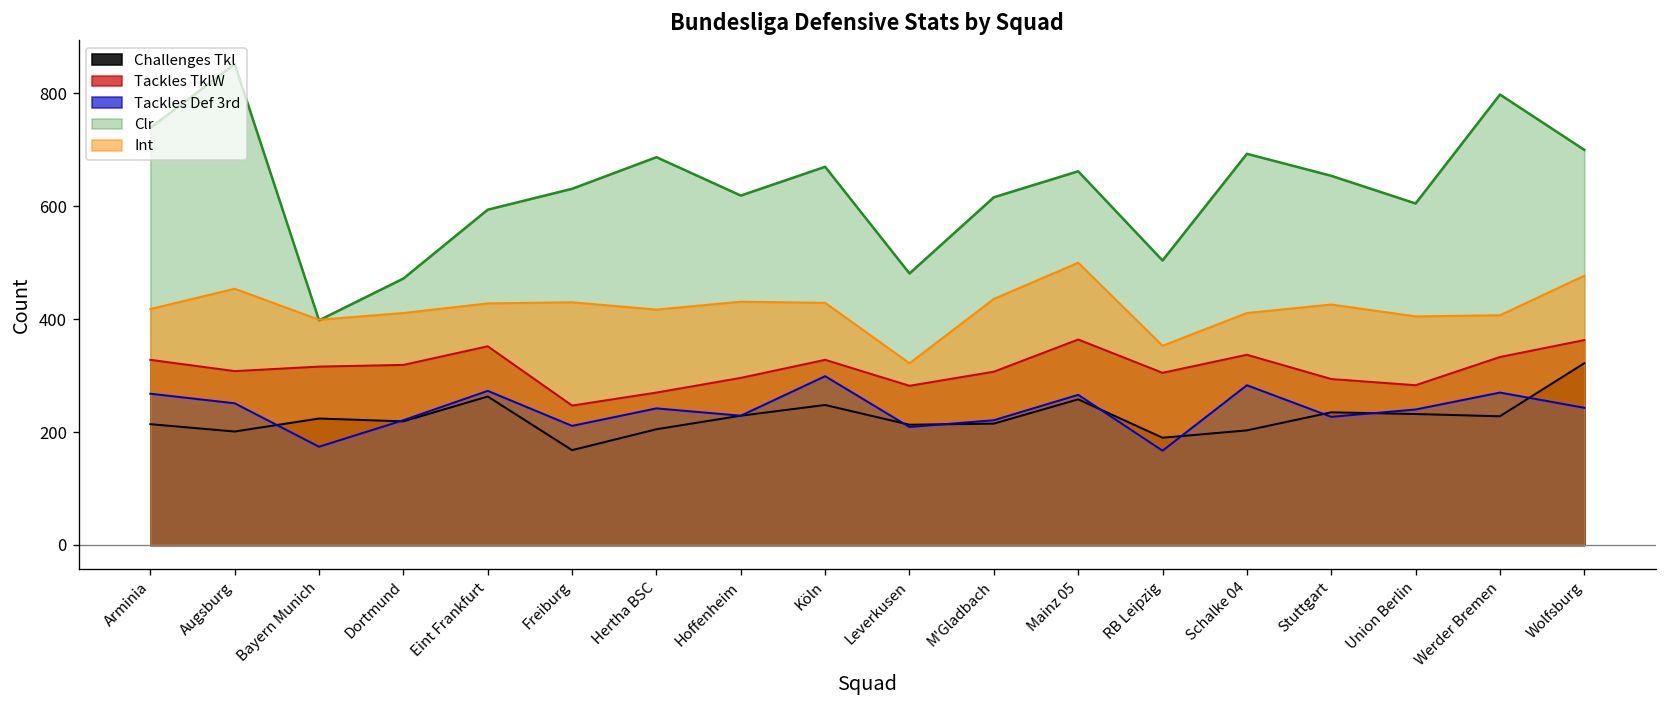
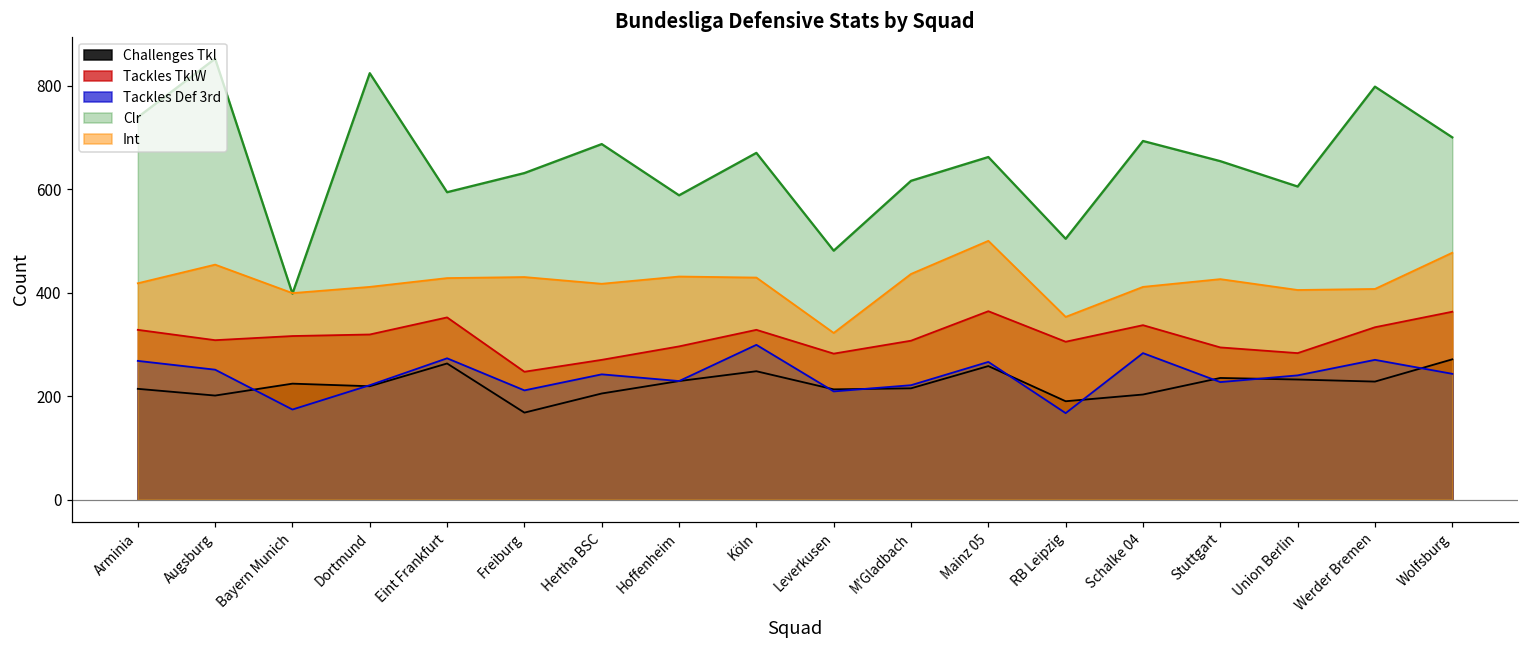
  {
    "Challenges Tkl": {
      "Arminia": 210,
      "Augsburg": 200,
      "Bayern Munich": 220,
      "Eint Frankfurt": 260,
      "Freiburg": 170,
      "Hertha BSC": 210,
      "Köln": 250,
      "M'Gladbach": 220,
      "Mainz 05": 260,
      "RB Leipzig": 190,
      "Schalke 04": 200,
      "Stuttgart": 240,
      "Union Berlin": 230,
      "Werder Bremen": 230,
-     "Wolfsburg": 320
+     "Wolfsburg": 270
    },
    "Tackles TklW": {
      "Arminia": 330,
      "Augsburg": 310,
      "Bayern Munich": 320,
      "Dortmund": 320,
      "Eint Frankfurt": 350,
      "Freiburg": 250,
      "Hertha BSC": 270,
      "Hoffenheim": 300,
      "Köln": 330,
      "Leverkusen": 280,
      "M'Gladbach": 310,
      "Mainz 05": 360,
      "RB Leipzig": 310,
      "Schalke 04": 340,
      "Stuttgart": 290,
      "Union Berlin": 280,
      "Werder Bremen": 330,
      "Wolfsburg": 360
    },
    "Tackles Def 3rd": {
      "Arminia": 270,
      "Augsburg": 250,
      "Bayern Munich": 170,
      "Eint Frankfurt": 270,
      "Freiburg": 210,
      "Hertha BSC": 240,
      "Köln": 300,
      "M'Gladbach": 220,
      "Mainz 05": 270,
      "RB Leipzig": 170,
      "Schalke 04": 280,
      "Stuttgart": 230,
      "Union Berlin": 240,
      "Werder Bremen": 270,
      "Wolfsburg": 240
    },
    "Clr": {
-     "Dortmund": 470,
+     "Dortmund": 820,
      "Eint Frankfurt": 590,
      "Freiburg": 630,
      "Hertha BSC": 690,
-     "Hoffenheim": 620,
+     "Hoffenheim": 590,
      "Köln": 670,
      "Leverkusen": 480,
      "M'Gladbach": 620,
      "Mainz 05": 660,
      "RB Leipzig": 500,
      "Schalke 04": 690,
      "Stuttgart": 650,
      "Union Berlin": 610,
      "Werder Bremen": 800,
      "Wolfsburg": 700
    },
    "Int": {
      "Arminia": 420,
      "Augsburg": 450,
      "Dortmund": 410,
      "Eint Frankfurt": 430,
      "Freiburg": 430,
      "Hertha BSC": 420,
      "Hoffenheim": 430,
      "Köln": 430,
      "Leverkusen": 320,
      "M'Gladbach": 440,
      "Mainz 05": 500,
      "RB Leipzig": 350,
      "Schalke 04": 410,
      "Stuttgart": 430,
      "Union Berlin": 410,
      "Werder Bremen": 410,
      "Wolfsburg": 480
    }
  }
